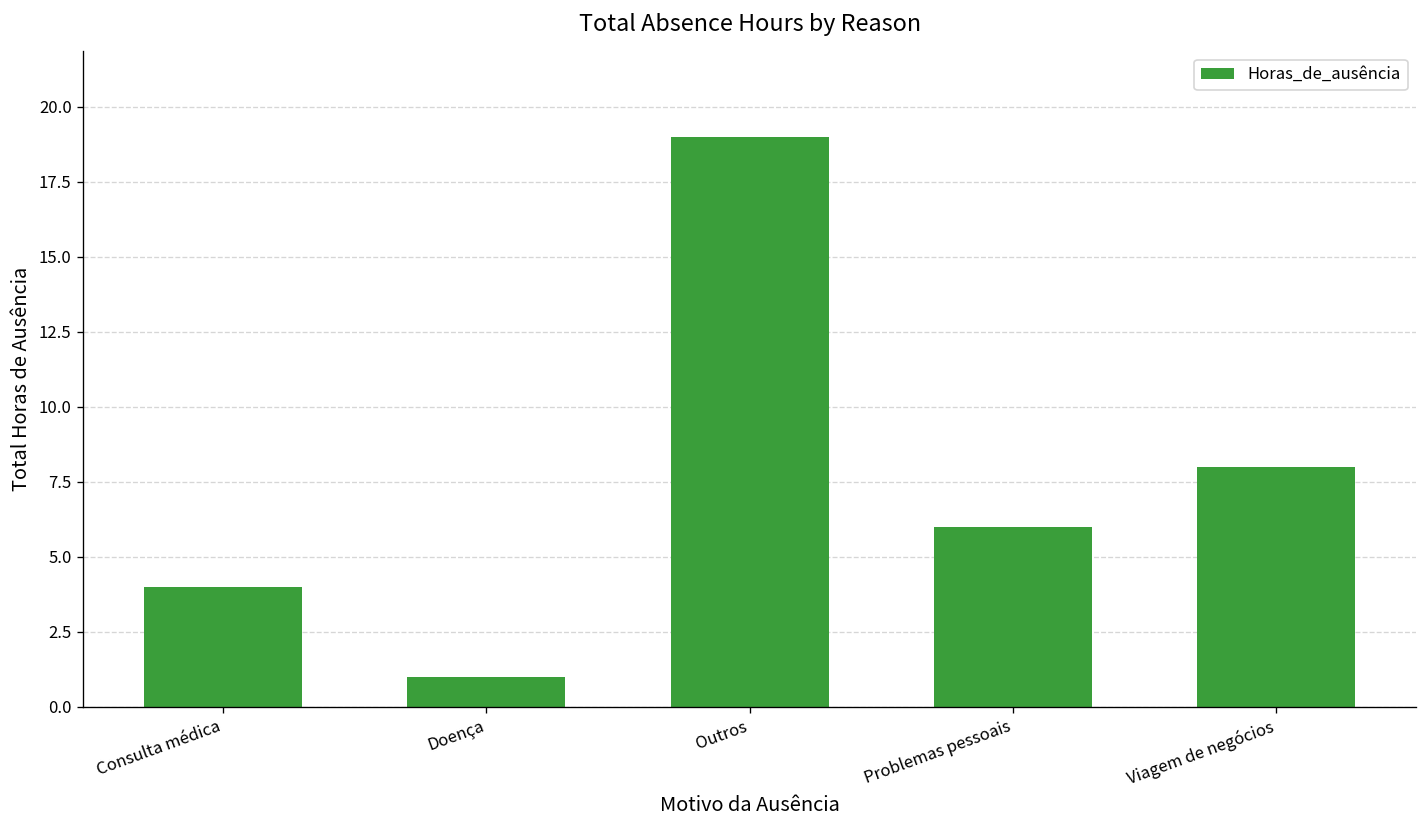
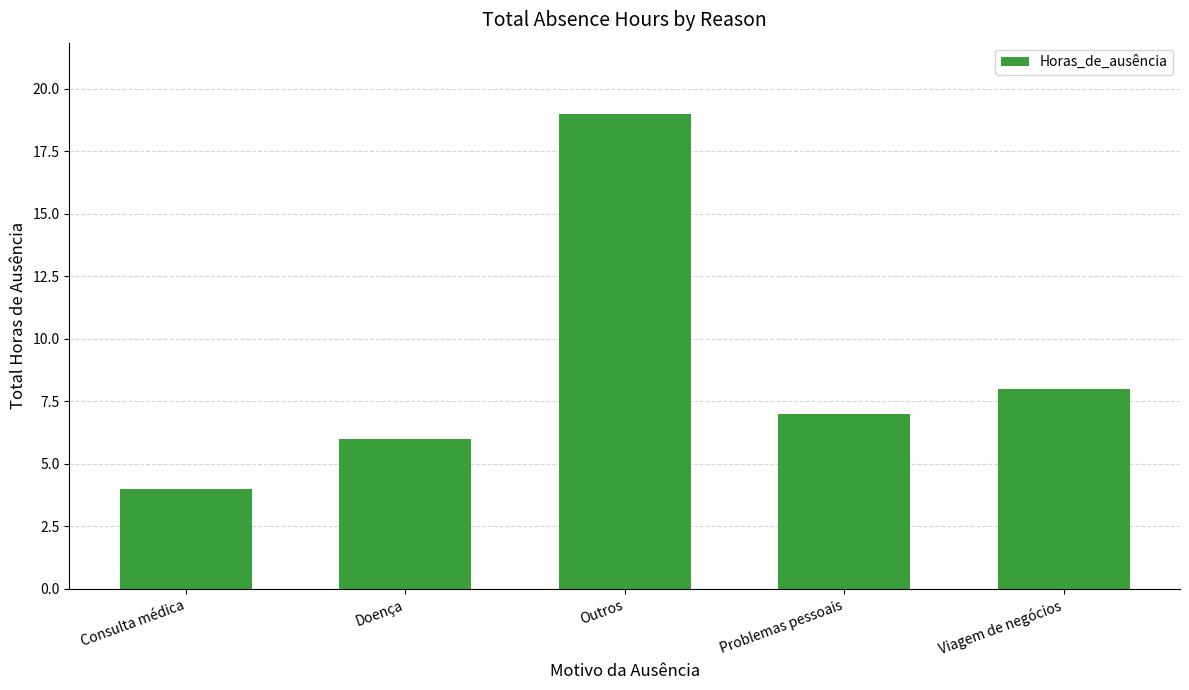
  {
    "Consulta médica": 4,
-   "Doença": 1,
+   "Doença": 6,
    "Outros": 19,
-   "Problemas pessoais": 6,
+   "Problemas pessoais": 7,
    "Viagem de negócios": 8
  }
